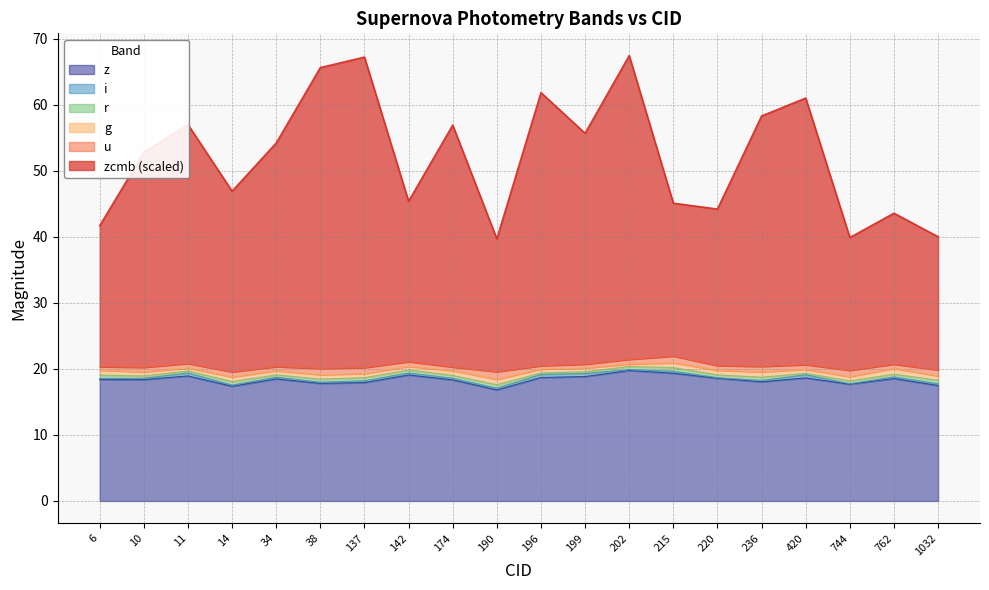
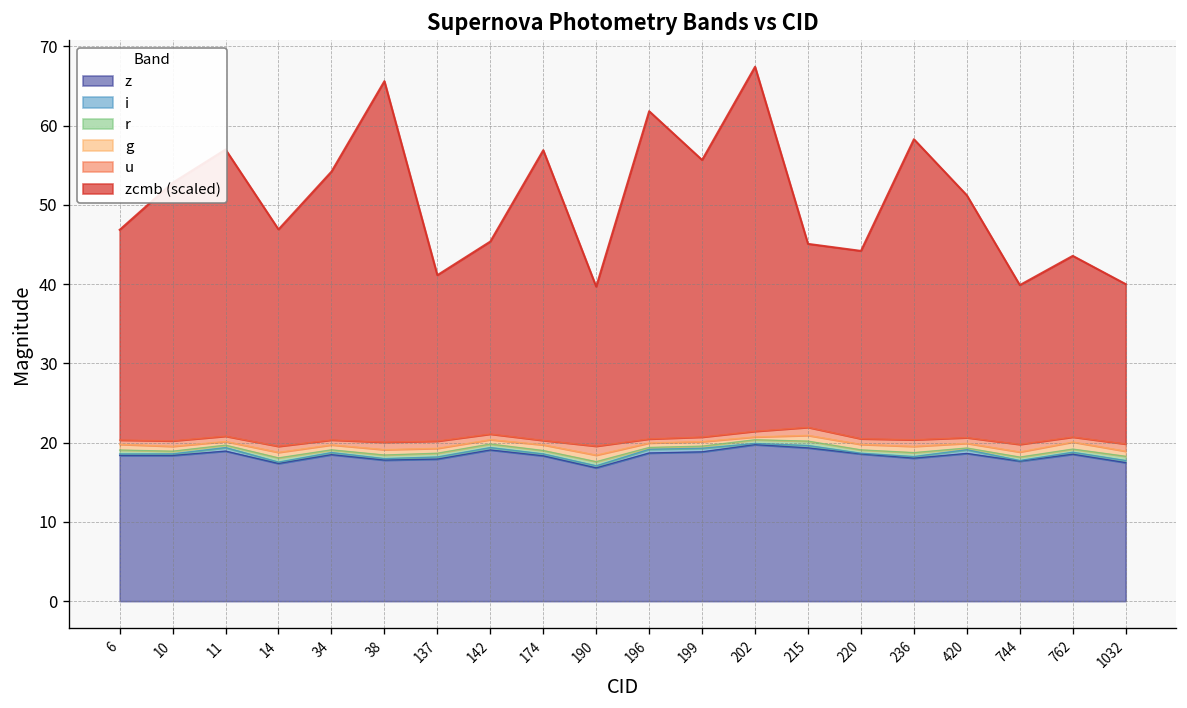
  {
    "z": {
      "11": 19,
      "196": 19,
      "199": 19,
      "420": 19
    },
    "r": {
      "6": 19,
      "14": 18,
      "38": 18,
      "137": 19,
      "142": 20,
      "174": 19,
      "190": 18,
      "215": 20,
      "220": 19,
      "236": 19,
      "744": 18,
      "762": 19,
      "1032": 18
    },
    "zcmb (scaled)": {
-     "6": 21,
+     "6": 27,
      "14": 27,
      "34": 34,
      "38": 46,
-     "137": 47,
+     "137": 21,
      "142": 24,
      "174": 37,
      "190": 20,
      "196": 41,
      "199": 35,
      "202": 46,
      "215": 23,
      "220": 24,
      "236": 38,
-     "420": 40,
+     "420": 31,
      "744": 20,
      "762": 23,
      "1032": 20
    }
  }
